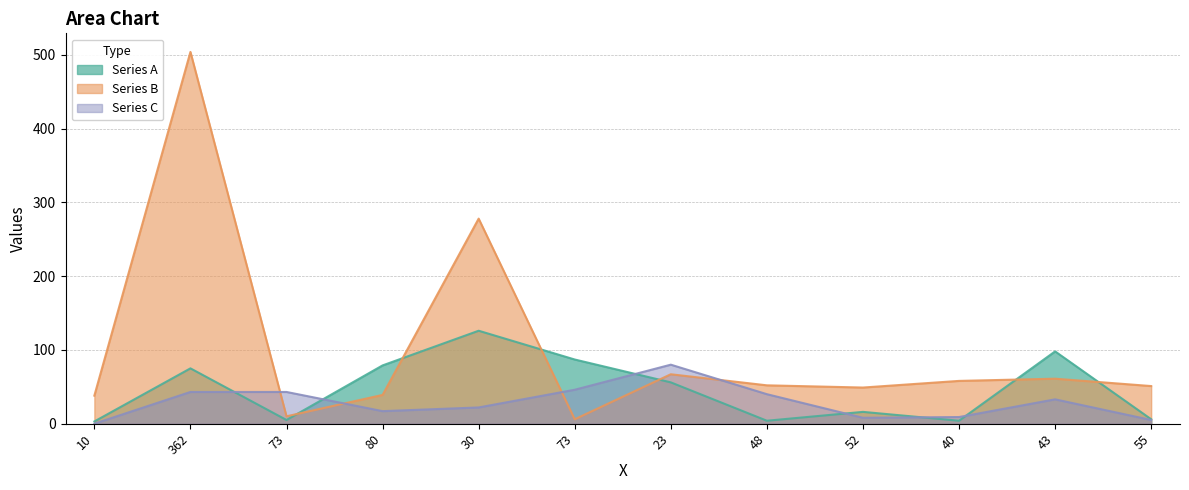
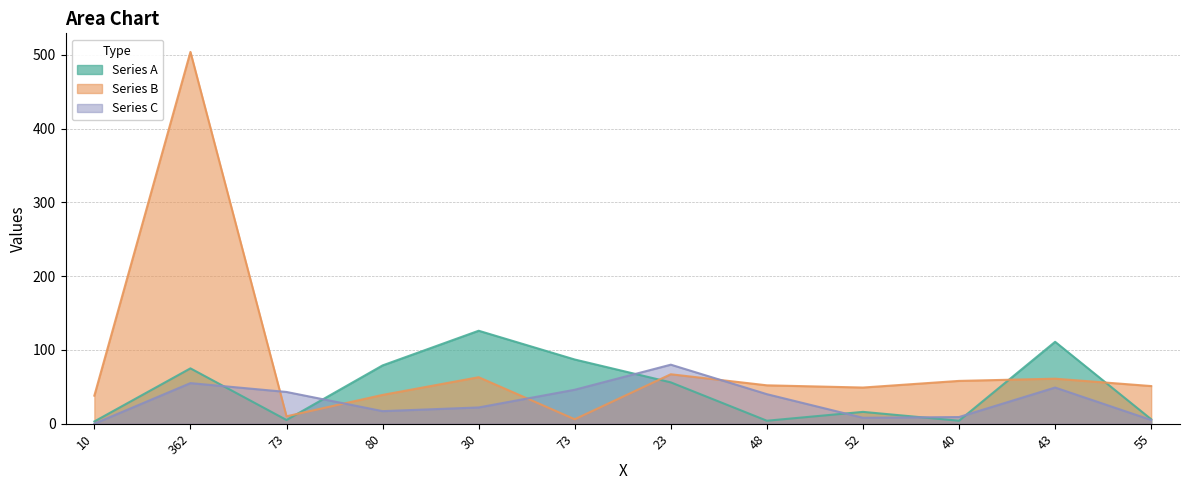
  {
    "Series A": {
      "362": 80,
      "80": 80,
      "30": 130,
      "23": 60,
      "48": 0,
      "52": 20,
      "40": 0,
-     "43": 100
+     "43": 110
    },
    "Series B": {
      "10": 40,
      "362": 500,
      "80": 40,
-     "30": 280,
+     "30": 60,
      "23": 70,
      "48": 50,
      "52": 50,
      "40": 60,
      "43": 60,
      "55": 50
    },
    "Series C": {
-     "362": 40,
+     "362": 60,
      "80": 20,
      "30": 20,
      "23": 80,
      "48": 40,
      "52": 10,
      "40": 10,
-     "43": 30
+     "43": 50
    }
  }
